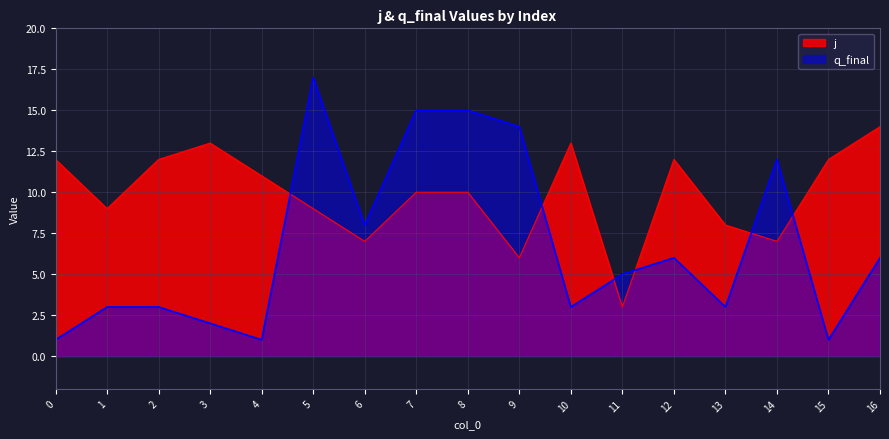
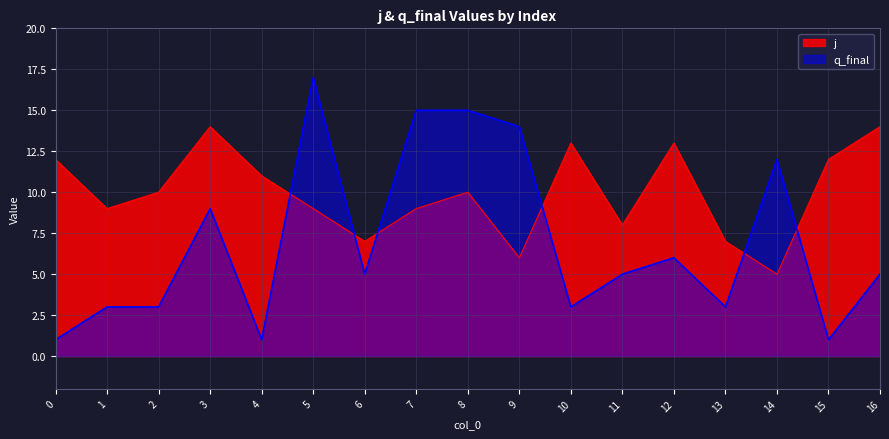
  {
    "j": {
      "0": 12,
      "1": 9,
-     "2": 12,
-     "3": 13,
+     "2": 10,
+     "3": 14,
      "4": 11,
      "5": 9,
      "6": 7,
-     "7": 10,
+     "7": 9,
      "8": 10,
      "9": 6,
      "10": 13,
-     "11": 3,
-     "12": 12,
-     "13": 8,
-     "14": 7,
+     "11": 8,
+     "12": 13,
+     "13": 7,
+     "14": 5,
      "15": 12,
      "16": 14
    },
    "q_final": {
      "0": 1,
      "1": 3,
      "2": 3,
-     "3": 2,
+     "3": 9,
      "4": 1,
      "5": 17,
-     "6": 8,
+     "6": 5,
      "7": 15,
      "8": 15,
      "9": 14,
      "10": 3,
      "11": 5,
      "12": 6,
      "13": 3,
      "14": 12,
      "15": 1,
-     "16": 6
+     "16": 5
    }
  }
